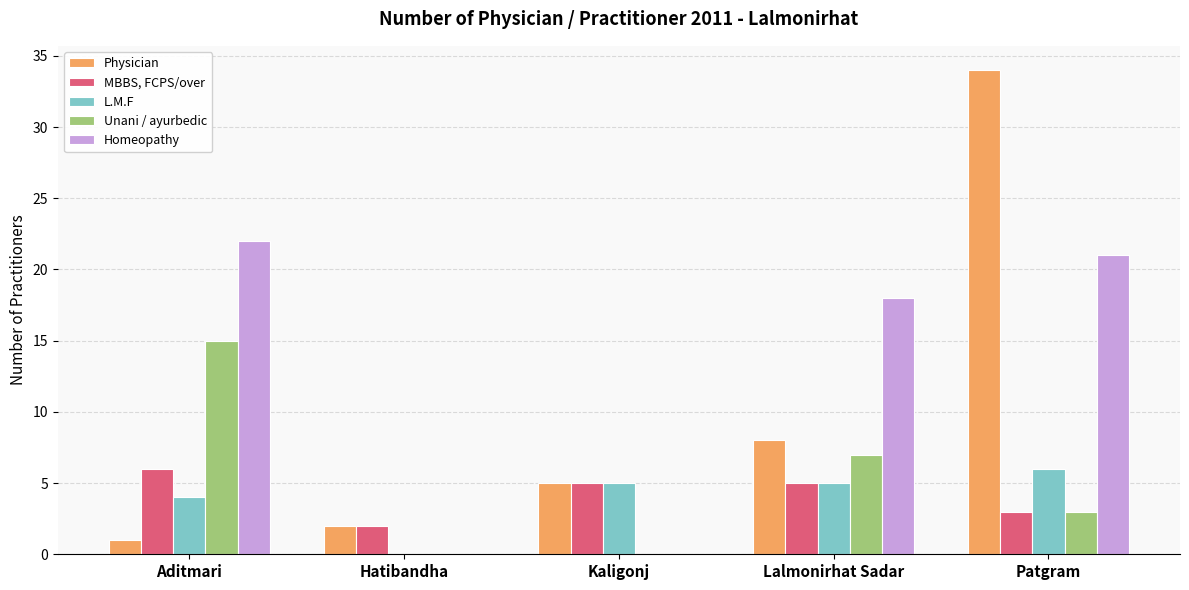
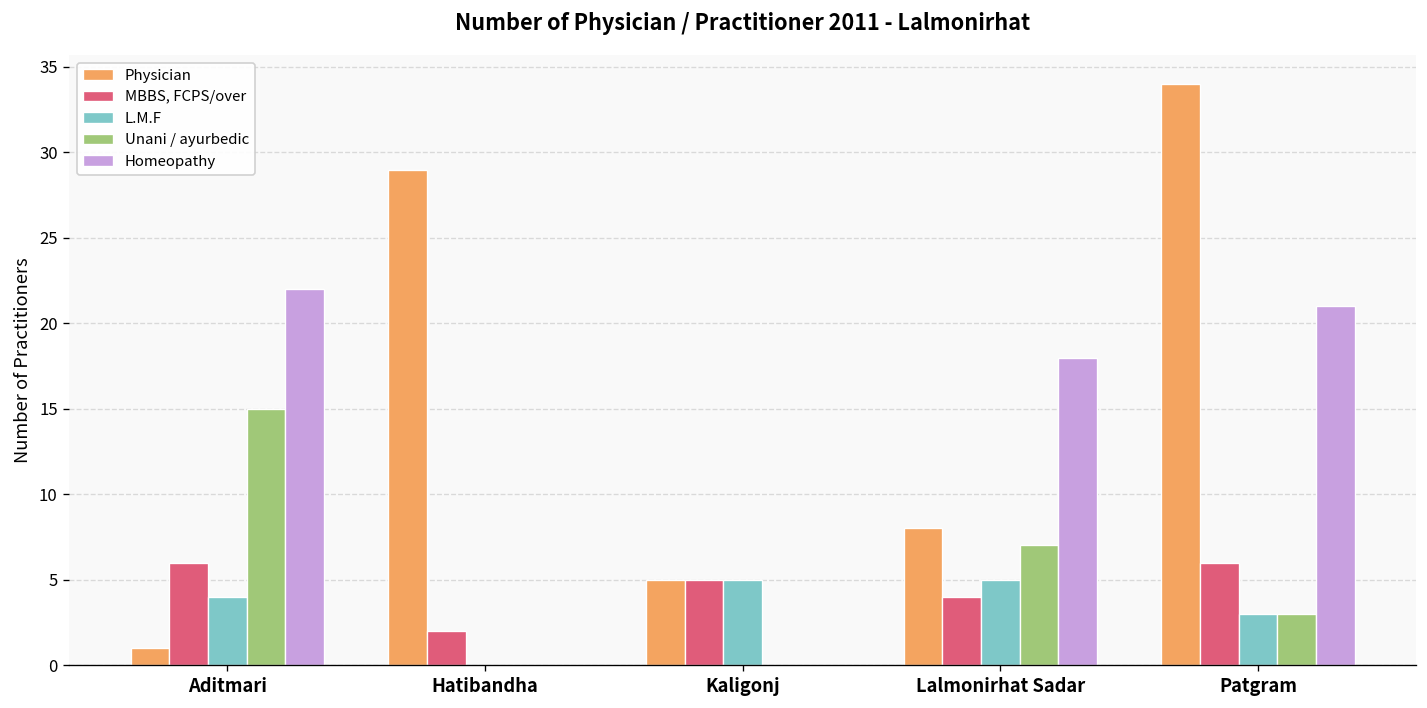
  {
    "Physician": {
      "Aditmari": 1,
-     "Hatibandha": 2,
+     "Hatibandha": 29,
      "Kaligonj": 5,
      "Lalmonirhat Sadar": 8,
      "Patgram": 34
    },
    "MBBS, FCPS/over": {
      "Aditmari": 6,
      "Hatibandha": 2,
      "Kaligonj": 5,
-     "Lalmonirhat Sadar": 5,
-     "Patgram": 3
+     "Lalmonirhat Sadar": 4,
+     "Patgram": 6
    },
    "L.M.F": {
      "Aditmari": 4,
      "Hatibandha": 0,
      "Kaligonj": 5,
      "Lalmonirhat Sadar": 5,
-     "Patgram": 6
+     "Patgram": 3
    },
    "Unani / ayurbedic": {
      "Aditmari": 15,
      "Hatibandha": 0,
      "Kaligonj": 0,
      "Lalmonirhat Sadar": 7,
      "Patgram": 3
    },
    "Homeopathy": {
      "Aditmari": 22,
      "Hatibandha": 0,
      "Kaligonj": 0,
      "Lalmonirhat Sadar": 18,
      "Patgram": 21
    }
  }
